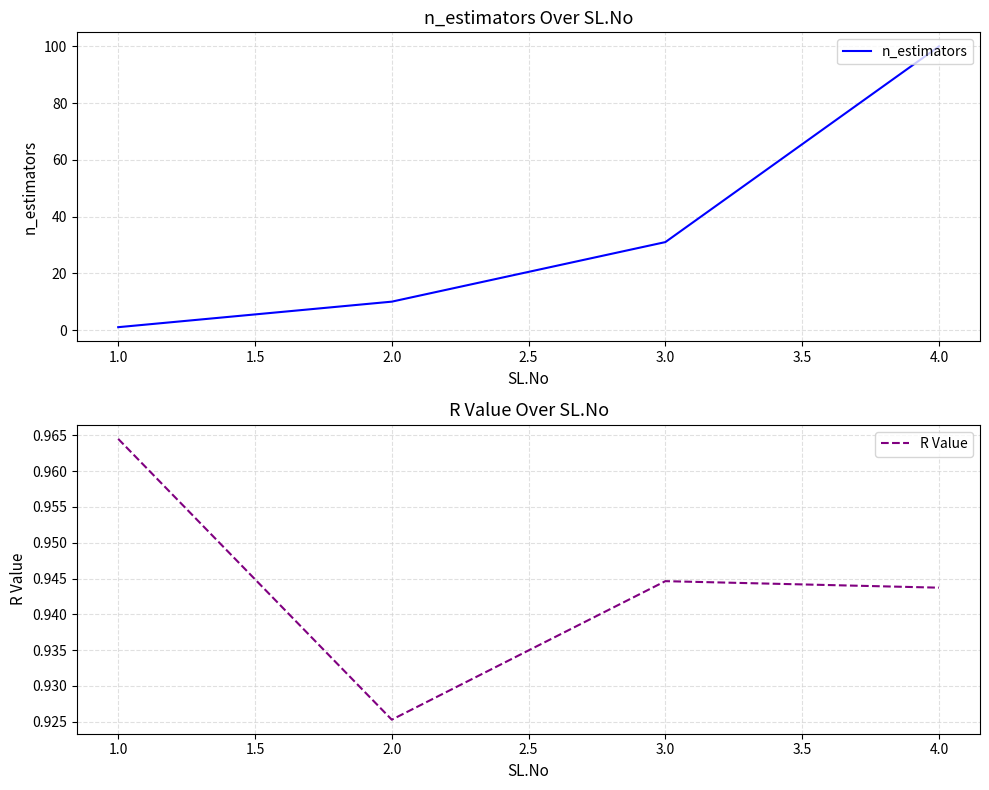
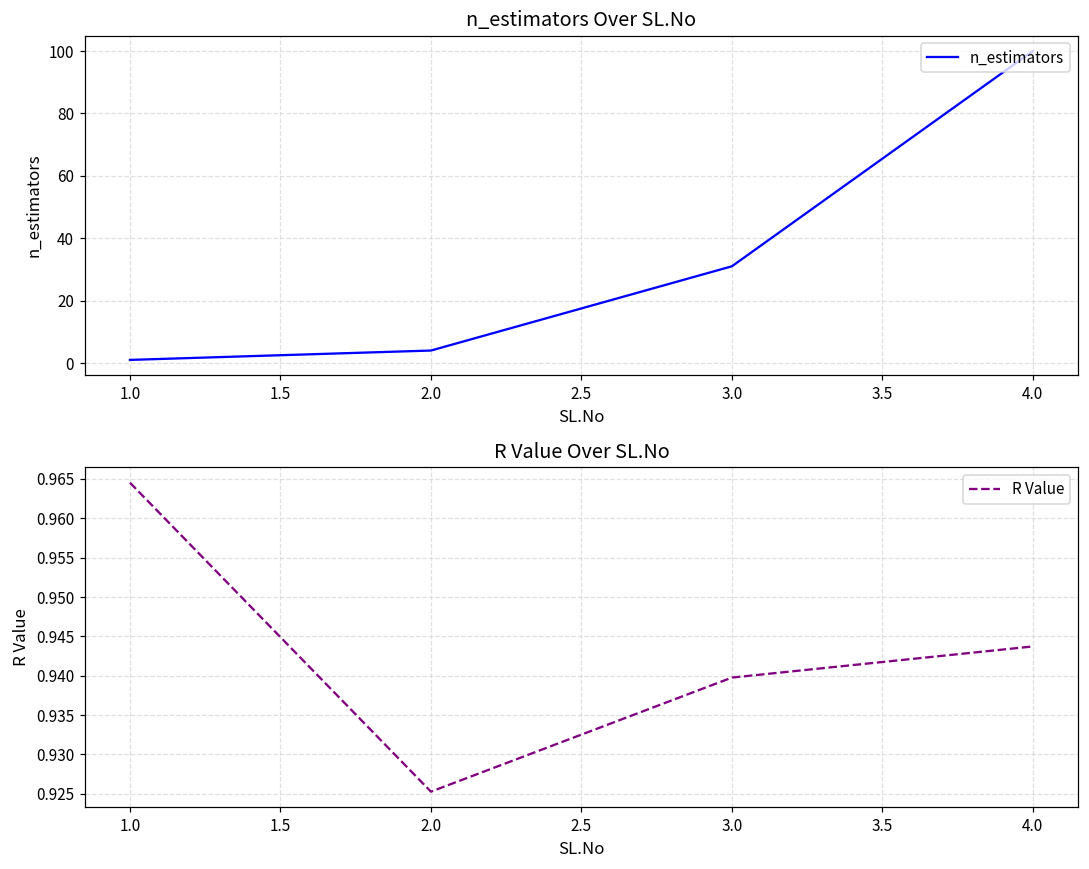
  {
    "n_estimators Over SL.No": {
      "1.0": 1,
-     "2.0": 10,
+     "2.0": 4,
      "3.0": 31
    },
    "R Value Over SL.No": {
      "1.0": 0.965,
      "2.0": 0.925,
-     "3.0": 0.945,
+     "3.0": 0.940,
      "4.0": 0.944
    }
  }
